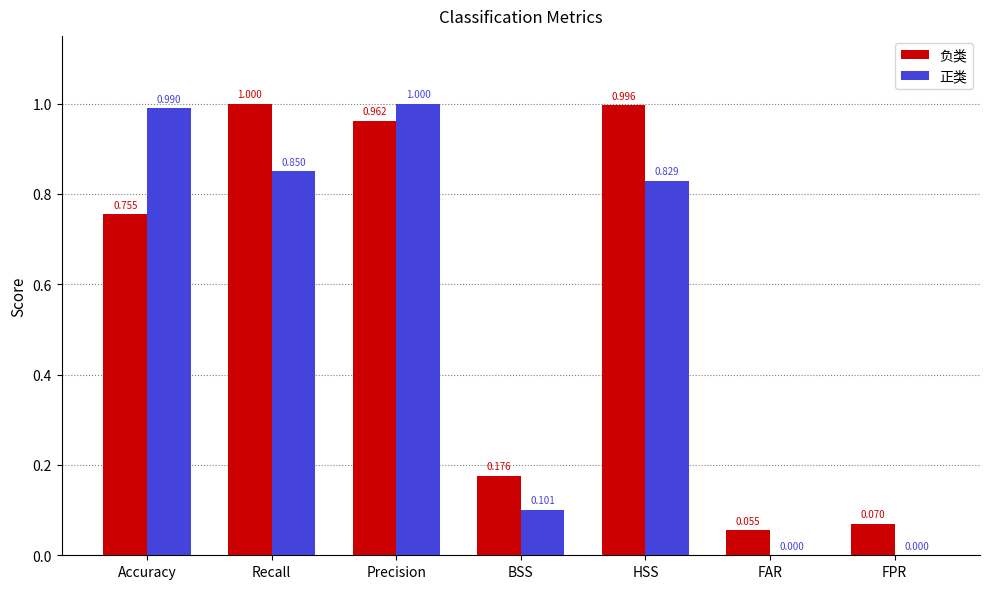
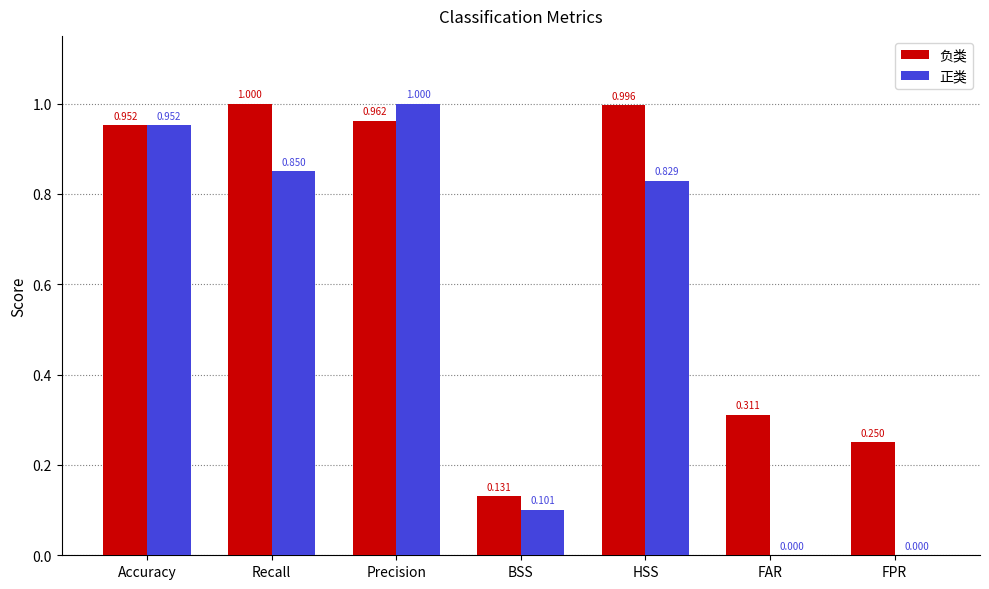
  {
    "负类": {
-     "Accuracy": 0.755,
+     "Accuracy": 0.952,
      "Recall": 1.000,
      "Precision": 0.962,
-     "BSS": 0.176,
+     "BSS": 0.131,
      "HSS": 0.996,
-     "FAR": 0.055,
-     "FPR": 0.070
+     "FAR": 0.311,
+     "FPR": 0.250
    },
    "正类": {
-     "Accuracy": 0.990,
+     "Accuracy": 0.952,
      "Recall": 0.850,
      "Precision": 1.000,
      "BSS": 0.101,
      "HSS": 0.829,
      "FAR": 0.000,
      "FPR": 0.000
    }
  }
